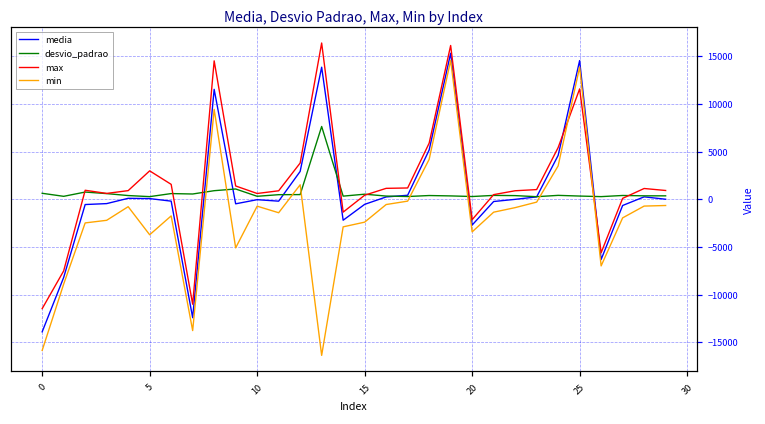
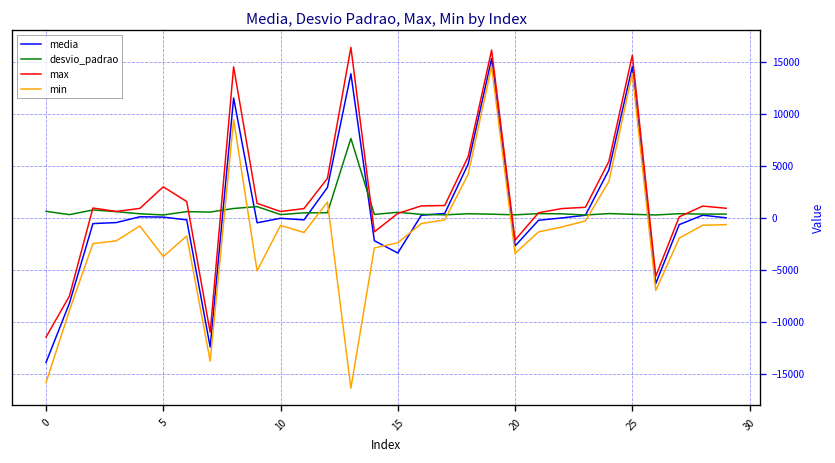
  {
    "media": {
      "0": -14000,
      "10": 0,
-     "15": -1000,
+     "15": -3000,
      "20": -3000,
      "25": 15000
    },
    "desvio_padrao": {
      "0": 1000,
      "20": 0,
      "25": 0
    },
    "max": {
      "0": -11000,
      "5": 3000,
      "20": -2000,
-     "25": 12000
+     "25": 16000
    },
    "min": {
      "0": -16000,
      "5": -4000,
      "10": -1000,
      "15": -2000,
      "20": -3000,
      "25": 14000
    }
  }
